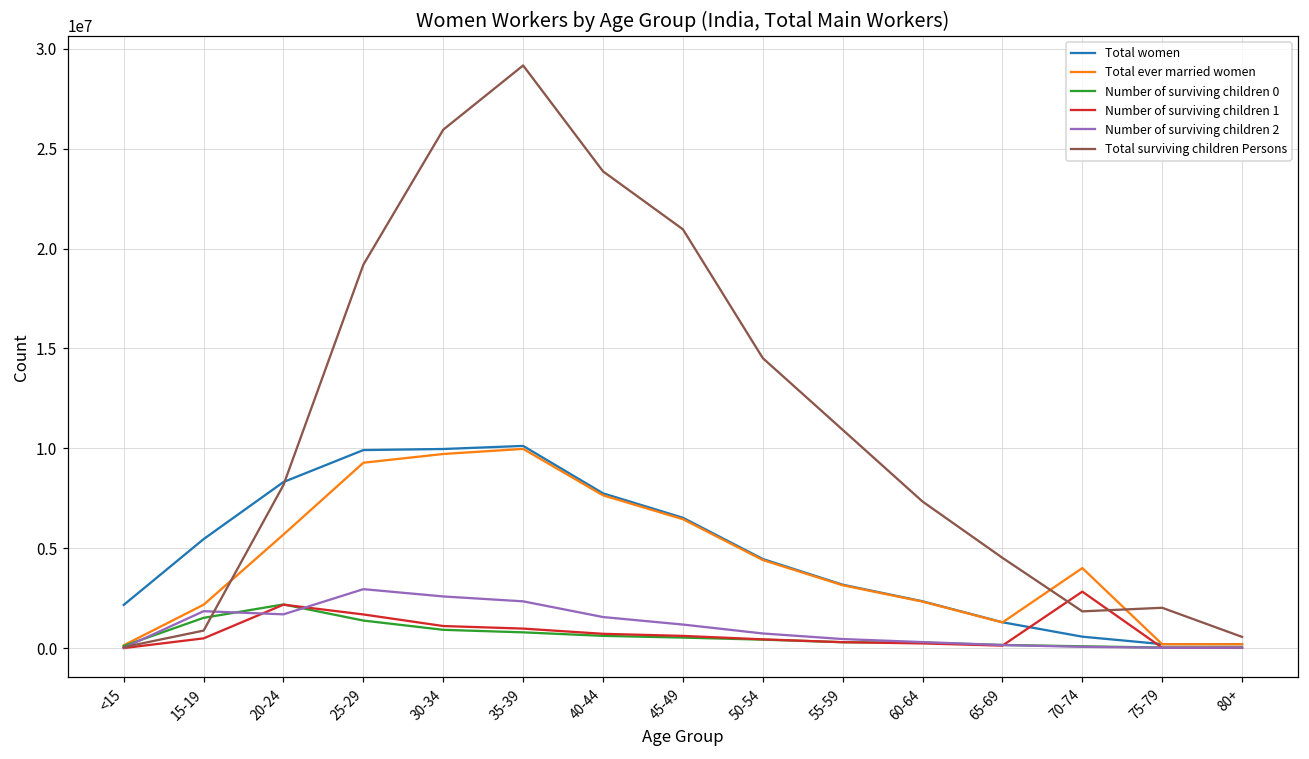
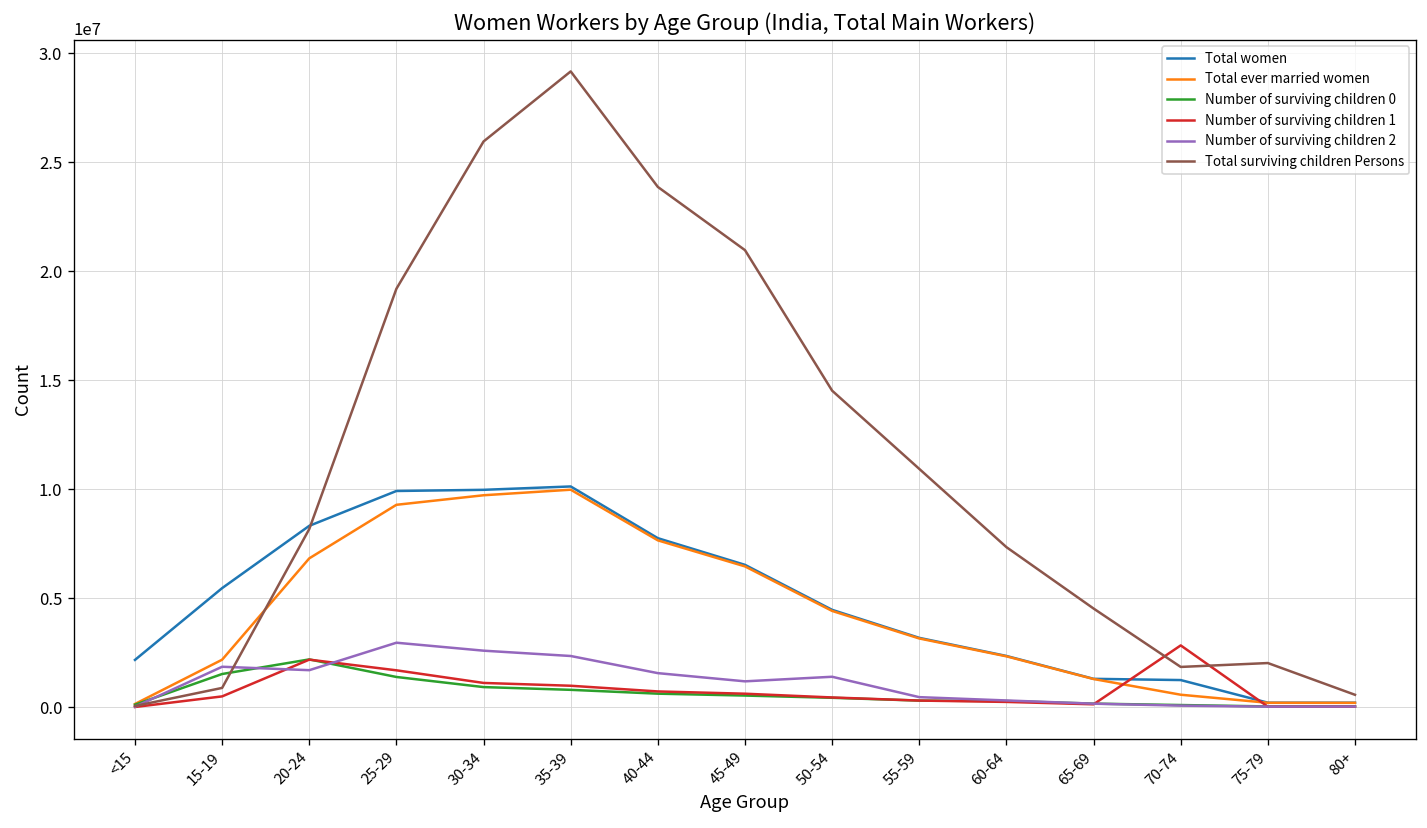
  {
    "Total women": {
      "<15": 2200000,
      "15-19": 5500000,
      "20-24": 8300000,
      "25-29": 9900000,
      "30-34": 10000000,
      "35-39": 10100000,
-     "70-74": 600000
+     "70-74": 1200000
    },
    "Total ever married women": {
      "15-19": 2200000,
-     "20-24": 5700000,
+     "20-24": 6800000,
      "25-29": 9300000,
      "30-34": 9700000,
      "35-39": 10000000,
-     "70-74": 4000000
+     "70-74": 600000
    },
    "Number of surviving children 0": {
      "15-19": 1500000,
      "25-29": 1400000,
      "30-34": 900000,
      "35-39": 800000
    },
    "Number of surviving children 1": {
      "15-19": 500000,
      "25-29": 1700000,
      "30-34": 1100000,
      "35-39": 1000000,
      "70-74": 2800000
    },
    "Number of surviving children 2": {
      "15-19": 1900000,
      "20-24": 1700000,
      "25-29": 3000000,
      "30-34": 2600000,
      "35-39": 2300000,
      "40-44": 1600000,
      "45-49": 1200000,
-     "50-54": 700000,
+     "50-54": 1400000,
      "55-59": 500000
    },
    "Total surviving children Persons": {
      "15-19": 900000,
      "20-24": 8200000,
      "25-29": 19200000,
      "30-34": 25900000,
      "35-39": 29200000,
      "40-44": 23900000,
      "45-49": 21000000,
      "50-54": 14500000,
      "55-59": 10900000,
      "60-64": 7300000,
      "65-69": 4500000,
      "70-74": 1800000,
      "75-79": 2000000,
      "80+": 600000
    }
  }
